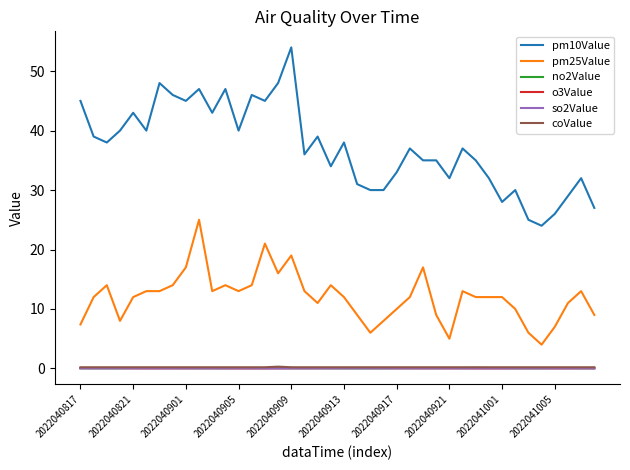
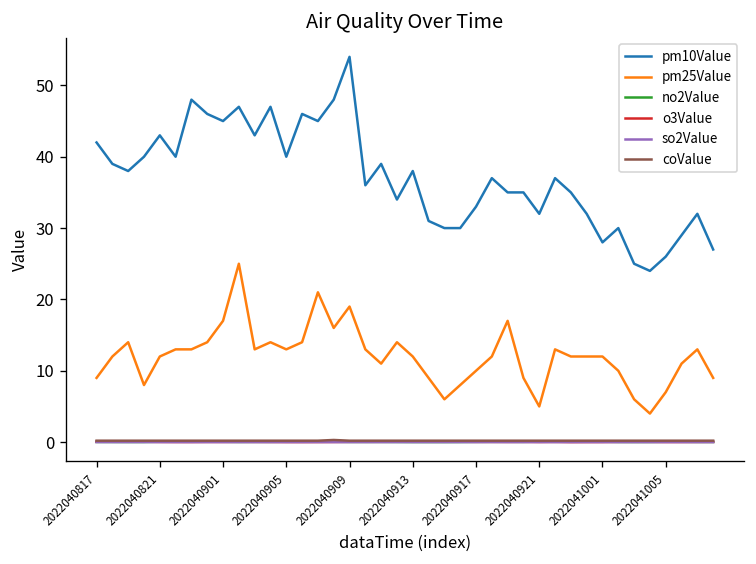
  {
    "pm10Value": {
-     "2022040817": 45,
+     "2022040817": 42,
      "2022040821": 43,
      "2022040901": 45,
      "2022040905": 40,
      "2022040909": 54,
      "2022040913": 38,
      "2022040917": 33,
      "2022040921": 32,
      "2022041001": 28,
      "2022041005": 26
    },
    "pm25Value": {
-     "2022040817": 7,
+     "2022040817": 9,
      "2022040821": 12,
      "2022040901": 17,
      "2022040905": 13,
      "2022040909": 19,
      "2022040913": 12,
      "2022040917": 10,
      "2022040921": 5,
      "2022041001": 12,
      "2022041005": 7
    }
  }
